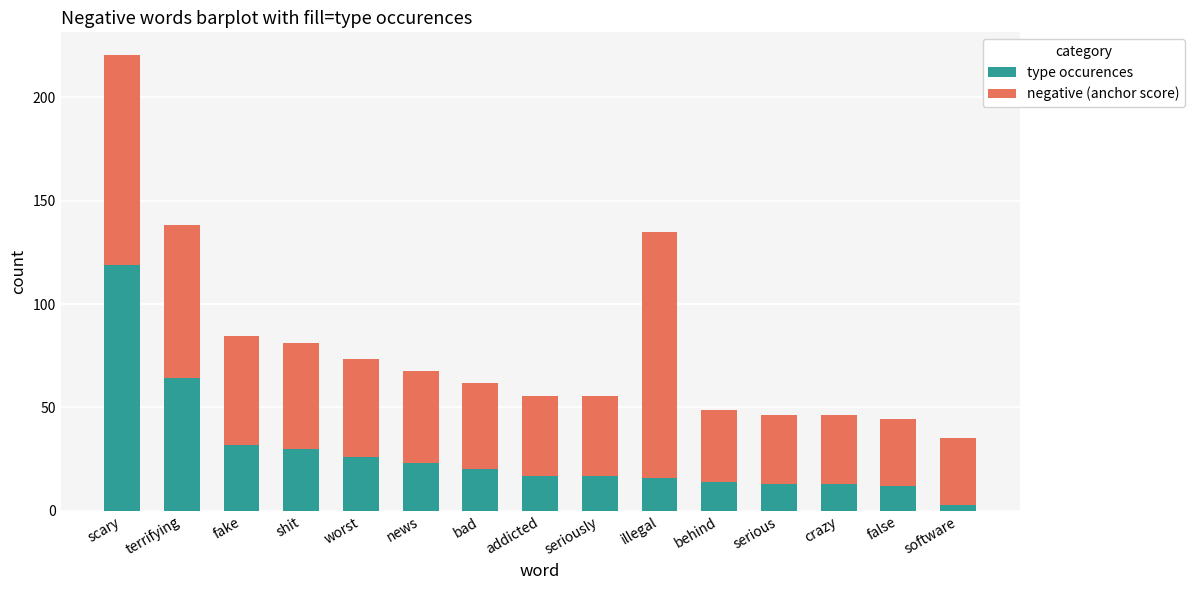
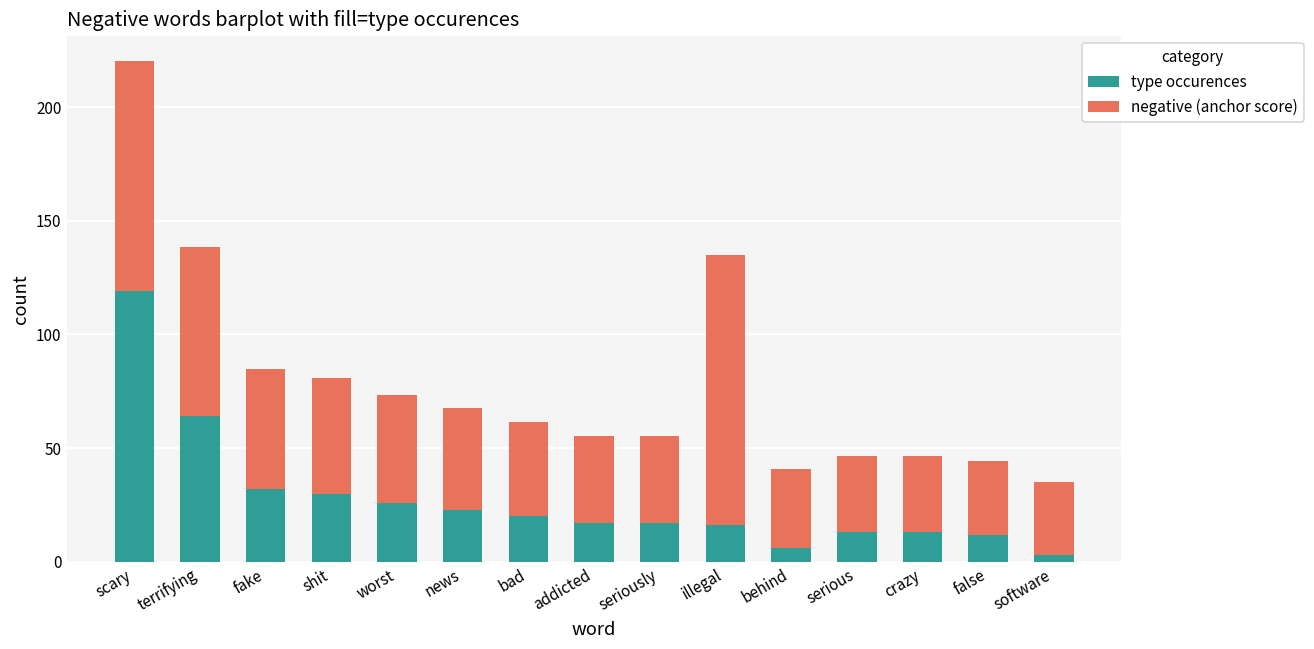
  {
    "type occurences": {
      "scary": 119,
      "terrifying": 64,
      "fake": 32,
      "shit": 30,
      "worst": 26,
      "news": 23,
      "bad": 20,
      "addicted": 17,
      "seriously": 17,
      "illegal": 16,
-     "behind": 14,
+     "behind": 6,
      "serious": 13,
      "crazy": 13,
      "false": 12,
      "software": 3
    },
    "negative (anchor score)": {
      "scary": 101,
      "terrifying": 74,
      "fake": 53,
      "shit": 51,
      "worst": 47,
      "news": 45,
      "bad": 42,
      "addicted": 38,
      "seriously": 38,
      "illegal": 119,
      "behind": 35,
      "serious": 34,
      "crazy": 34,
      "false": 32,
      "software": 32
    }
  }
